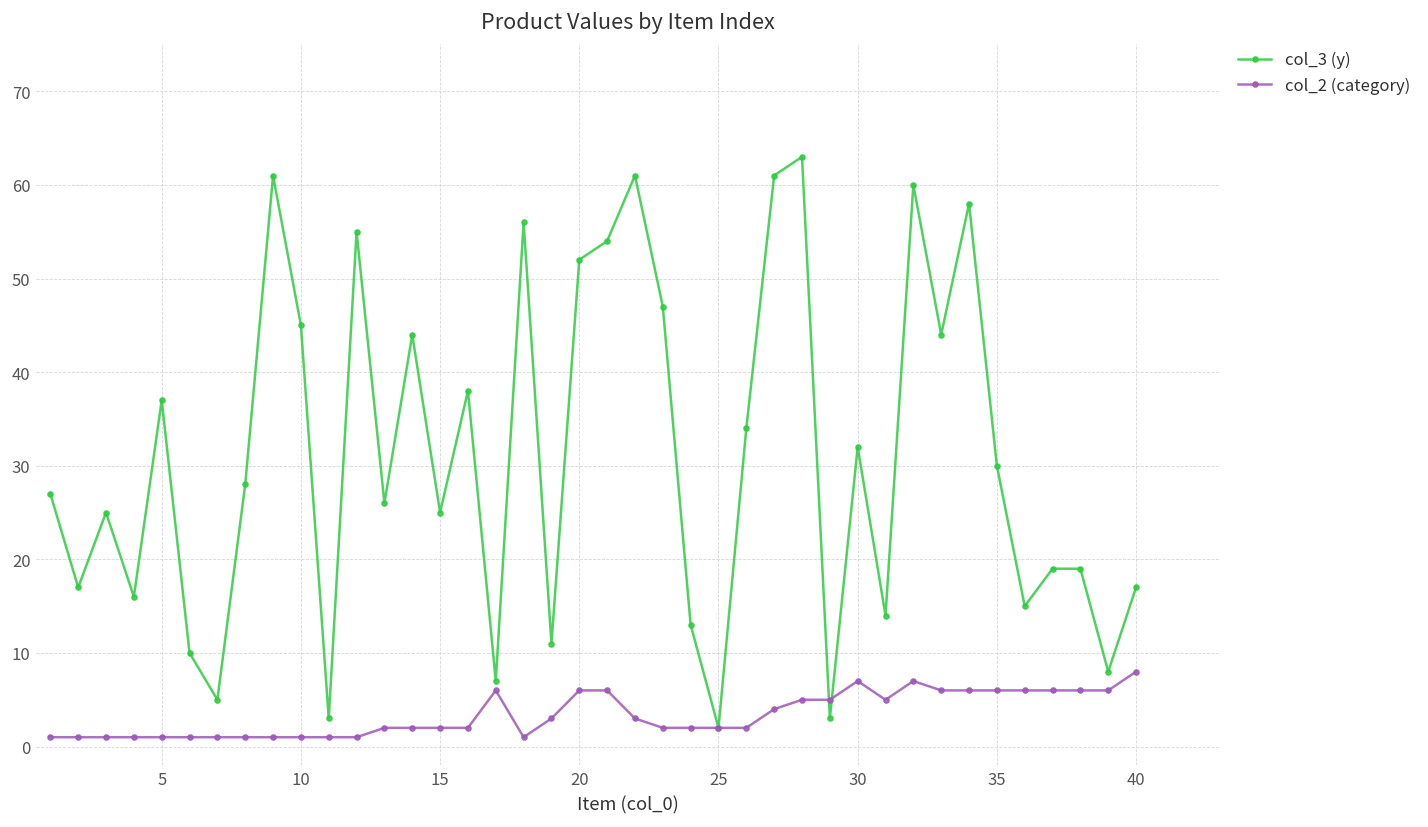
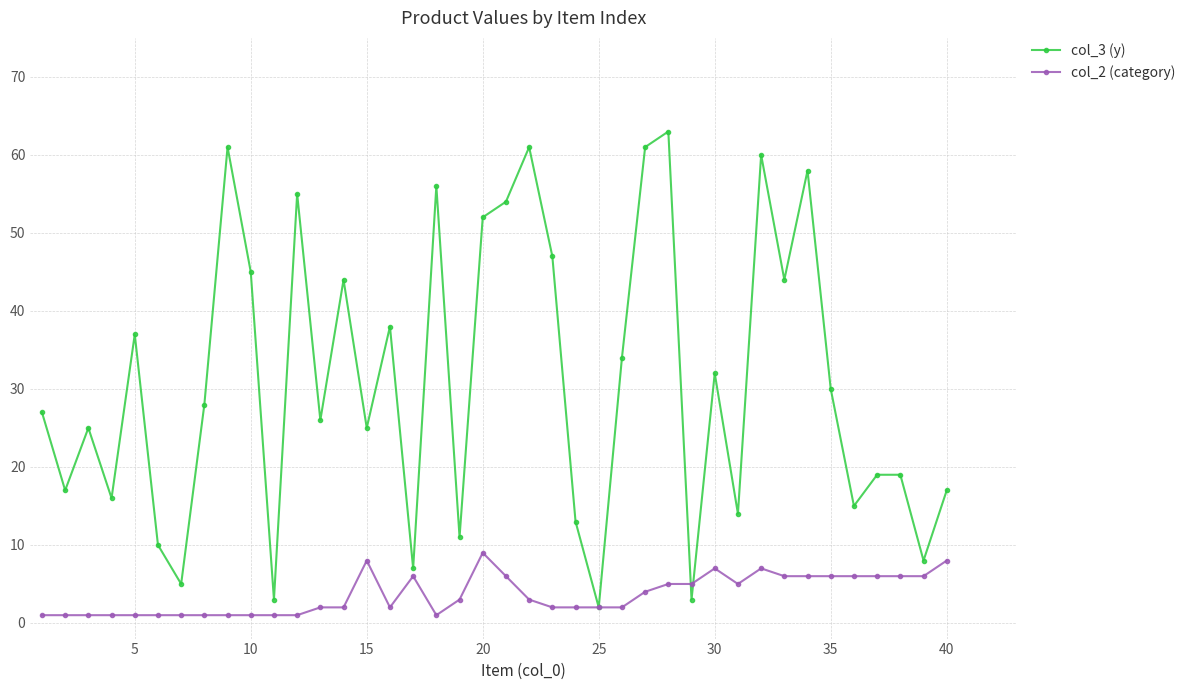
  {
    "col_3 (y)": {
      "5": 37,
      "10": 45,
      "15": 25,
      "20": 52,
      "30": 32,
      "35": 30,
      "40": 17
    },
    "col_2 (category)": {
      "5": 1,
      "10": 1,
-     "15": 2,
-     "20": 6,
+     "15": 8,
+     "20": 9,
      "30": 7,
      "35": 6,
      "40": 8
    }
  }
